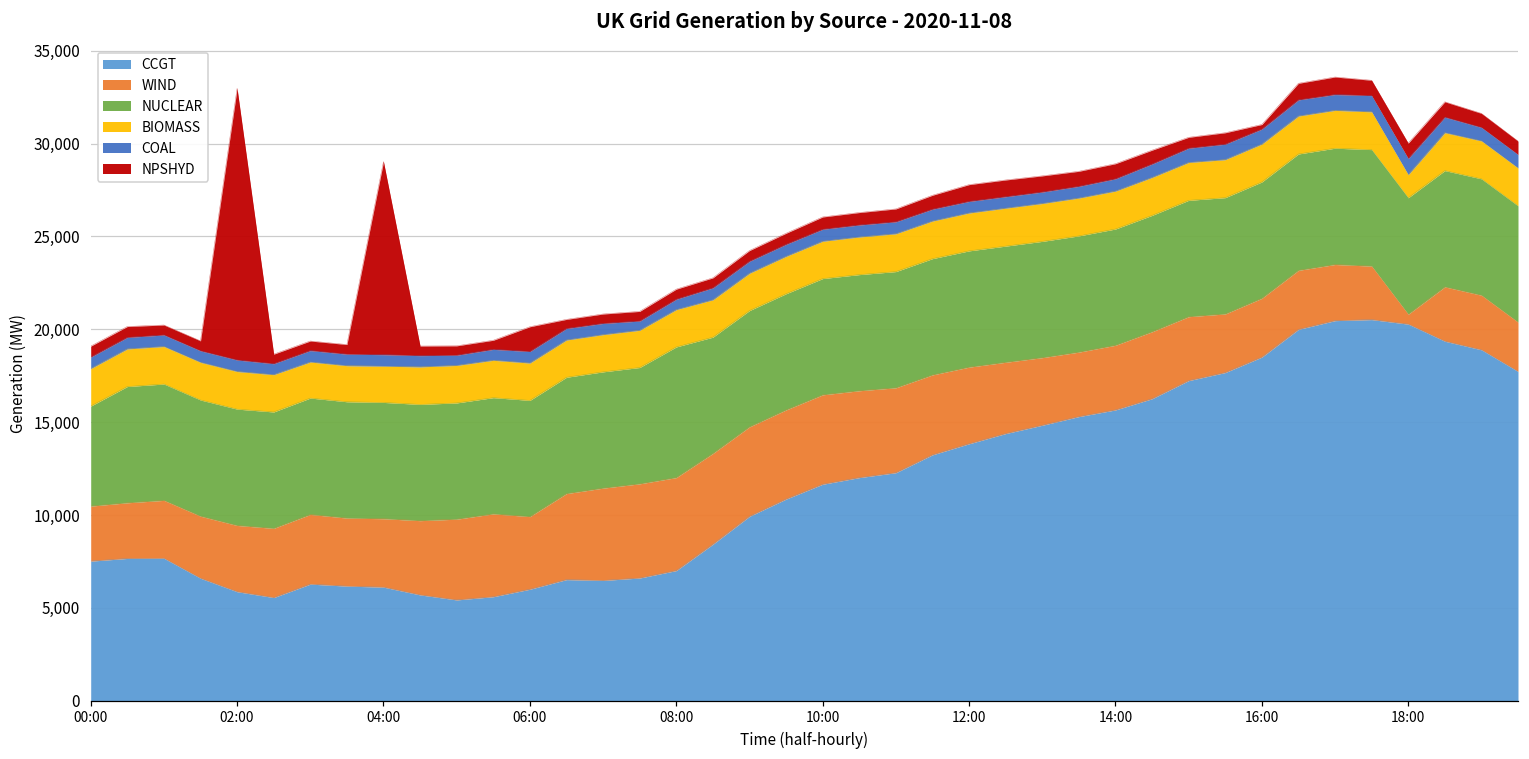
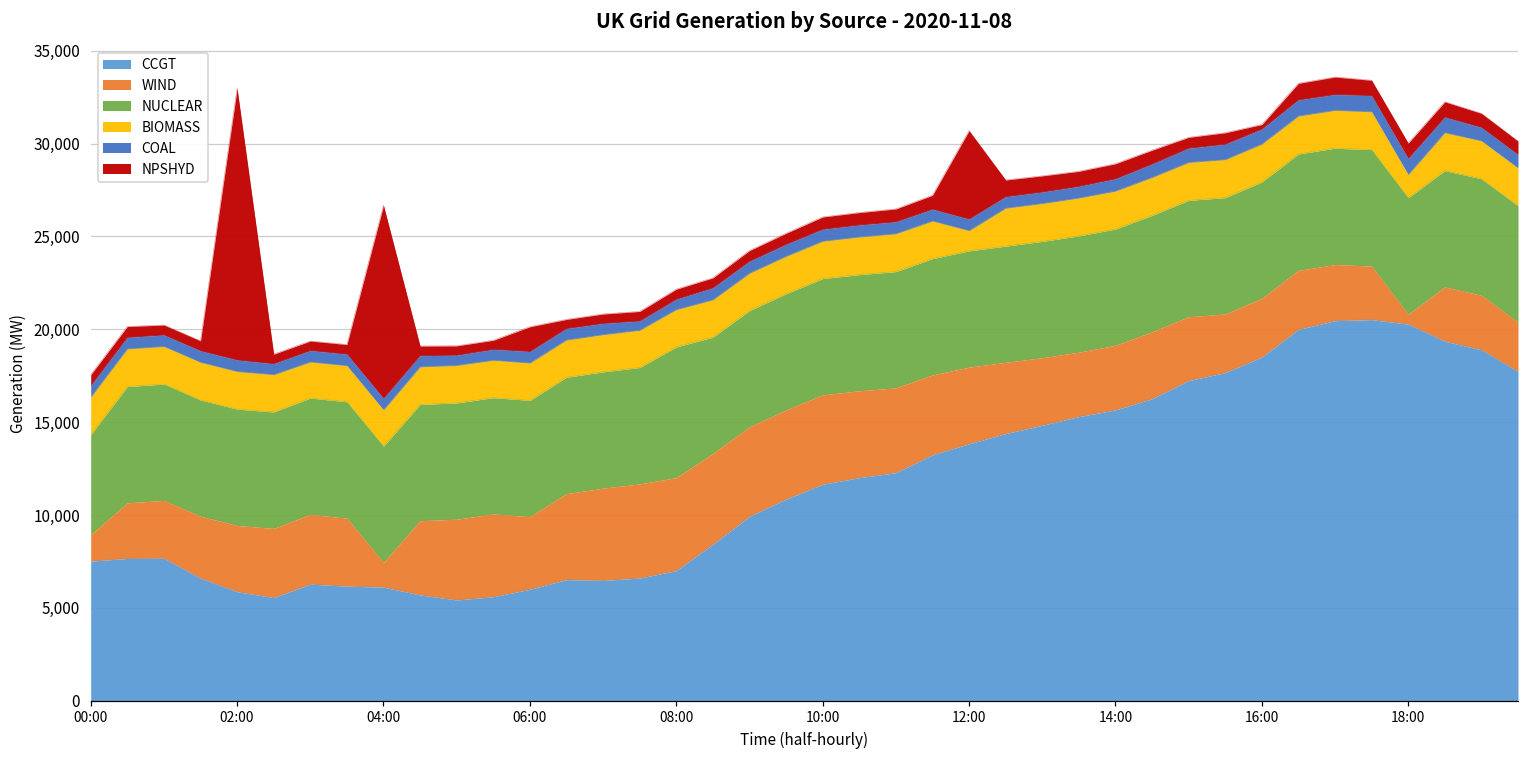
  {
    "WIND": {
-     "00:00": "3,000",
+     "00:00": "1,400",
      "02:00": "3,600",
-     "04:00": "3,700",
+     "04:00": "1,300",
      "06:00": "3,900",
      "08:00": "5,000",
      "10:00": "4,800",
      "12:00": "4,100",
      "14:00": "3,500",
      "16:00": "3,200",
      "18:00": "500"
    },
    "NUCLEAR": {
      "00:00": "5,400",
      "02:00": "6,300",
      "04:00": "6,300",
      "06:00": "6,300",
      "08:00": "7,000",
      "10:00": "6,300",
      "12:00": "6,300",
      "14:00": "6,300",
      "16:00": "6,300",
      "18:00": "6,300"
    },
    "BIOMASS": {
      "00:00": "2,000",
      "02:00": "2,000",
      "04:00": "2,000",
      "06:00": "2,000",
      "08:00": "2,000",
      "10:00": "2,000",
-     "12:00": "2,000",
+     "12:00": "1,100",
      "14:00": "2,000",
      "16:00": "2,000",
      "18:00": "1,200"
    },
    "NPSHYD": {
      "00:00": "600",
      "02:00": "14,600",
      "04:00": "10,400",
      "06:00": "1,300",
      "08:00": "500",
      "10:00": "700",
-     "12:00": "900",
+     "12:00": "4,800",
      "14:00": "800",
      "16:00": "200",
      "18:00": "800"
    }
  }
